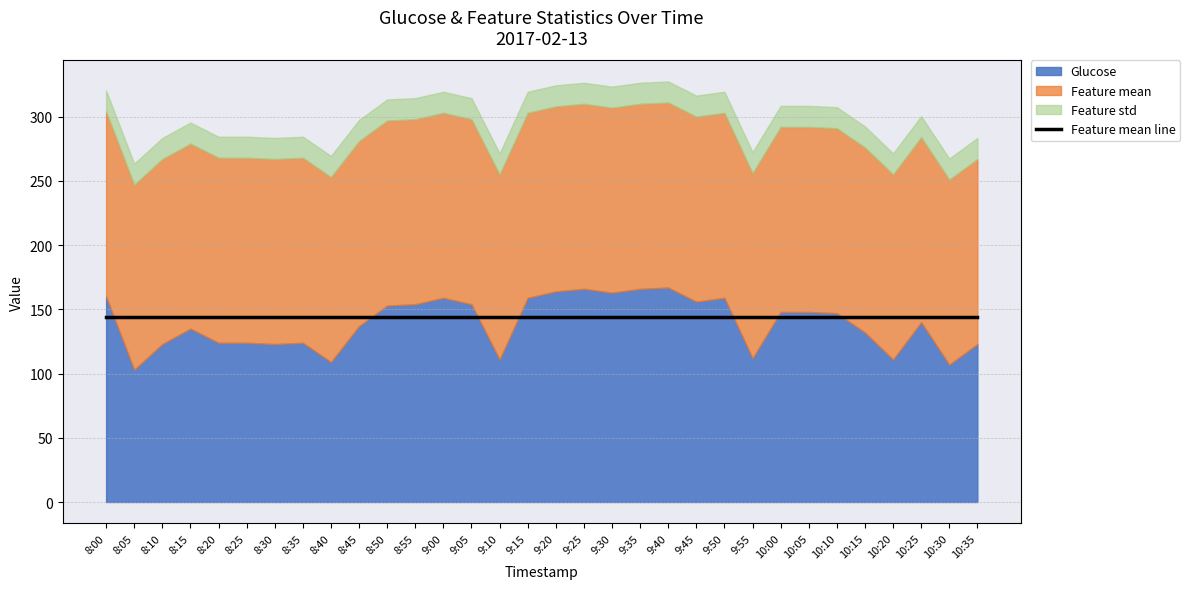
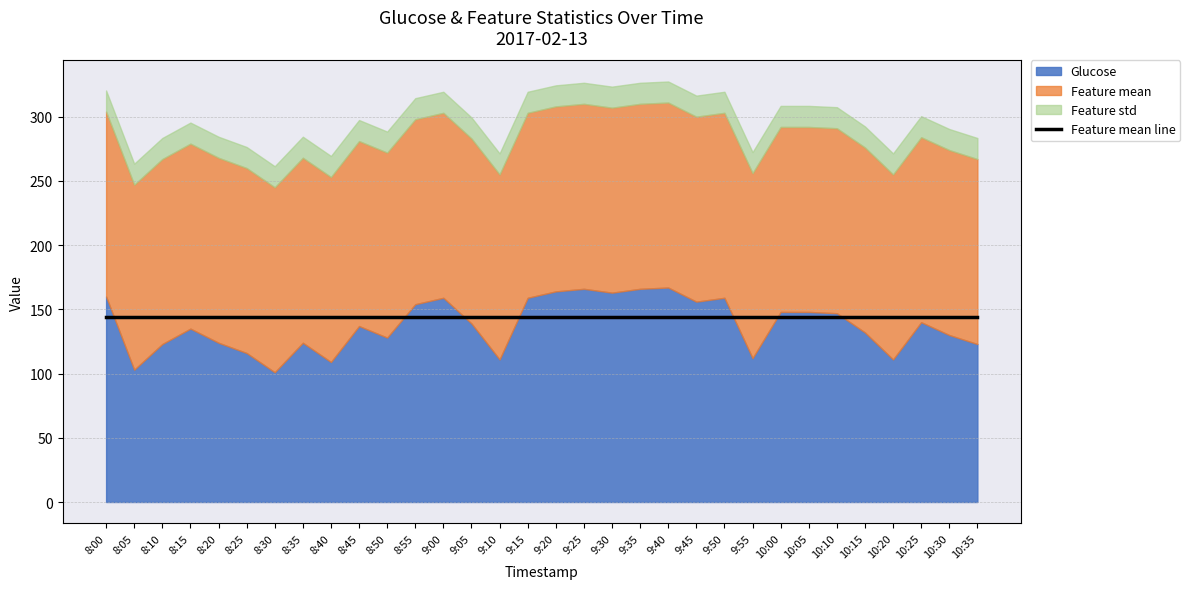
  {
    "Feature mean line": {
      "8:00": 144,
      "8:05": 144,
      "8:10": 144,
      "8:15": 144,
      "8:20": 144,
      "8:25": 144,
      "8:30": 144,
      "8:35": 144,
      "8:40": 144,
      "8:45": 144,
      "8:50": 144,
      "8:55": 144,
      "9:00": 144,
      "9:05": 144,
      "9:10": 144,
      "9:15": 144,
      "9:20": 144,
      "9:25": 144,
      "9:30": 144,
      "9:35": 144,
      "9:40": 144,
      "9:45": 144,
      "9:50": 144,
      "9:55": 144,
      "10:00": 144,
      "10:05": 144,
      "10:10": 144,
      "10:15": 144,
      "10:20": 144,
      "10:25": 144,
      "10:30": 144,
      "10:35": 144
    },
    "Glucose": {
      "8:00": 160,
      "8:05": 103,
      "8:10": 123,
      "8:15": 135,
      "8:20": 124,
-     "8:25": 124,
-     "8:30": 123,
+     "8:25": 116,
+     "8:30": 101,
      "8:35": 124,
      "8:40": 109,
      "8:45": 137,
-     "8:50": 153,
+     "8:50": 128,
      "8:55": 154,
      "9:00": 159,
-     "9:05": 154,
+     "9:05": 139,
      "9:10": 111,
      "9:15": 159,
      "9:20": 164,
      "9:25": 166,
      "9:30": 163,
      "9:35": 166,
      "9:40": 167,
      "9:45": 156,
      "9:50": 159,
      "9:55": 112,
      "10:00": 148,
      "10:05": 148,
      "10:10": 147,
      "10:15": 132,
      "10:20": 111,
      "10:25": 140,
-     "10:30": 107,
+     "10:30": 130,
      "10:35": 123
    },
    "Feature mean": {
      "8:00": 144,
      "8:05": 144,
      "8:10": 144,
      "8:15": 144,
      "8:20": 144,
      "8:25": 144,
      "8:30": 144,
      "8:35": 144,
      "8:40": 144,
      "8:45": 144,
      "8:50": 144,
      "8:55": 144,
      "9:00": 144,
      "9:05": 144,
      "9:10": 144,
      "9:15": 144,
      "9:20": 144,
      "9:25": 144,
      "9:30": 144,
      "9:35": 144,
      "9:40": 144,
      "9:45": 144,
      "9:50": 144,
      "9:55": 144,
      "10:00": 144,
      "10:05": 144,
      "10:10": 144,
      "10:15": 144,
      "10:20": 144,
      "10:25": 144,
      "10:30": 144,
      "10:35": 144
    },
    "Feature std": {
      "8:00": 16,
      "8:05": 16,
      "8:10": 16,
      "8:15": 16,
      "8:20": 16,
      "8:25": 16,
      "8:30": 16,
      "8:35": 16,
      "8:40": 16,
      "8:45": 16,
      "8:50": 16,
      "8:55": 16,
      "9:00": 16,
      "9:05": 16,
      "9:10": 16,
      "9:15": 16,
      "9:20": 16,
      "9:25": 16,
      "9:30": 16,
      "9:35": 16,
      "9:40": 16,
      "9:45": 16,
      "9:50": 16,
      "9:55": 16,
      "10:00": 16,
      "10:05": 16,
      "10:10": 16,
      "10:15": 16,
      "10:20": 16,
      "10:25": 16,
      "10:30": 16,
      "10:35": 16
    }
  }
